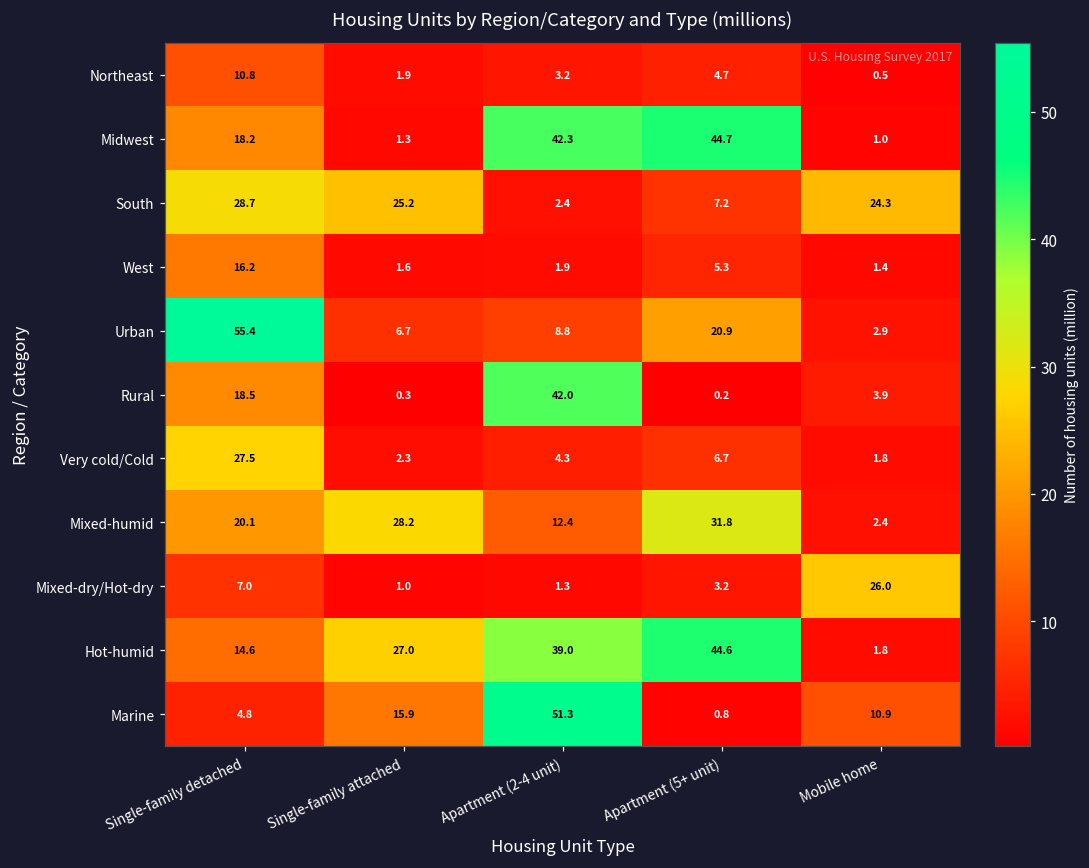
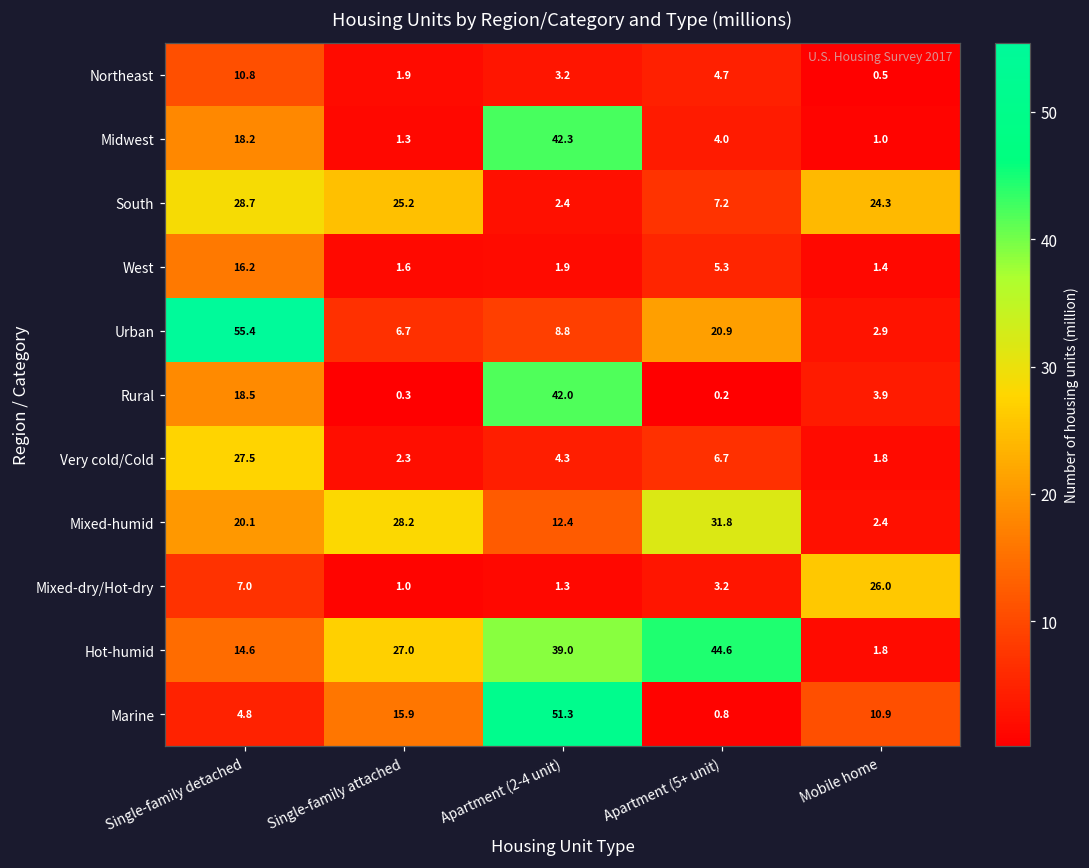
  {
    "Northeast": {
      "Single-family detached": 10.8,
      "Single-family attached": 1.9,
      "Apartment (2-4 unit)": 3.2,
      "Apartment (5+ unit)": 4.7
    },
    "Midwest": {
      "Single-family detached": 18.2,
      "Single-family attached": 1.3,
      "Apartment (2-4 unit)": 42.3,
-     "Apartment (5+ unit)": 44.7,
+     "Apartment (5+ unit)": 4.0,
      "Mobile home": 1.0
    },
    "South": {
      "Single-family detached": 28.7,
      "Single-family attached": 25.2,
      "Apartment (2-4 unit)": 2.4,
      "Apartment (5+ unit)": 7.2,
      "Mobile home": 24.3
    },
    "West": {
      "Single-family detached": 16.2,
      "Single-family attached": 1.6,
      "Apartment (2-4 unit)": 1.9,
      "Apartment (5+ unit)": 5.3,
      "Mobile home": 1.4
    },
    "Urban": {
      "Single-family detached": 55.4,
      "Single-family attached": 6.7,
      "Apartment (2-4 unit)": 8.8,
      "Apartment (5+ unit)": 20.9,
      "Mobile home": 2.9
    },
    "Rural": {
      "Single-family detached": 18.5,
      "Single-family attached": 0.3,
      "Apartment (2-4 unit)": 42.0,
      "Apartment (5+ unit)": 0.2,
      "Mobile home": 3.9
    },
    "Very cold/Cold": {
      "Single-family detached": 27.5,
      "Single-family attached": 2.3,
      "Apartment (2-4 unit)": 4.3,
      "Apartment (5+ unit)": 6.7,
      "Mobile home": 1.8
    },
    "Mixed-humid": {
      "Single-family detached": 20.1,
      "Single-family attached": 28.2,
      "Apartment (2-4 unit)": 12.4,
      "Apartment (5+ unit)": 31.8,
      "Mobile home": 2.4
    },
    "Mixed-dry/Hot-dry": {
      "Single-family detached": 7.0,
      "Single-family attached": 1.0,
      "Apartment (2-4 unit)": 1.3,
      "Apartment (5+ unit)": 3.2,
      "Mobile home": 26.0
    },
    "Hot-humid": {
      "Single-family detached": 14.6,
      "Single-family attached": 27.0,
      "Apartment (2-4 unit)": 39.0,
      "Apartment (5+ unit)": 44.6,
      "Mobile home": 1.8
    },
    "Marine": {
      "Single-family detached": 4.8,
      "Single-family attached": 15.9,
      "Apartment (2-4 unit)": 51.3,
      "Apartment (5+ unit)": 0.8,
      "Mobile home": 10.9
    }
  }
